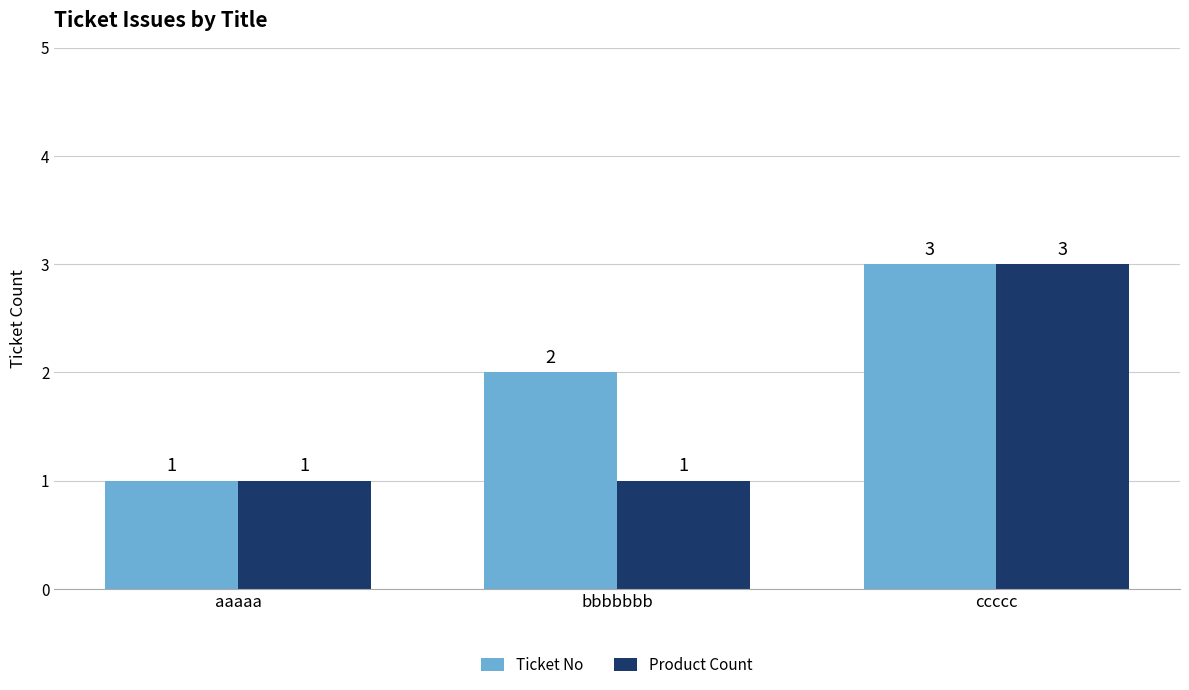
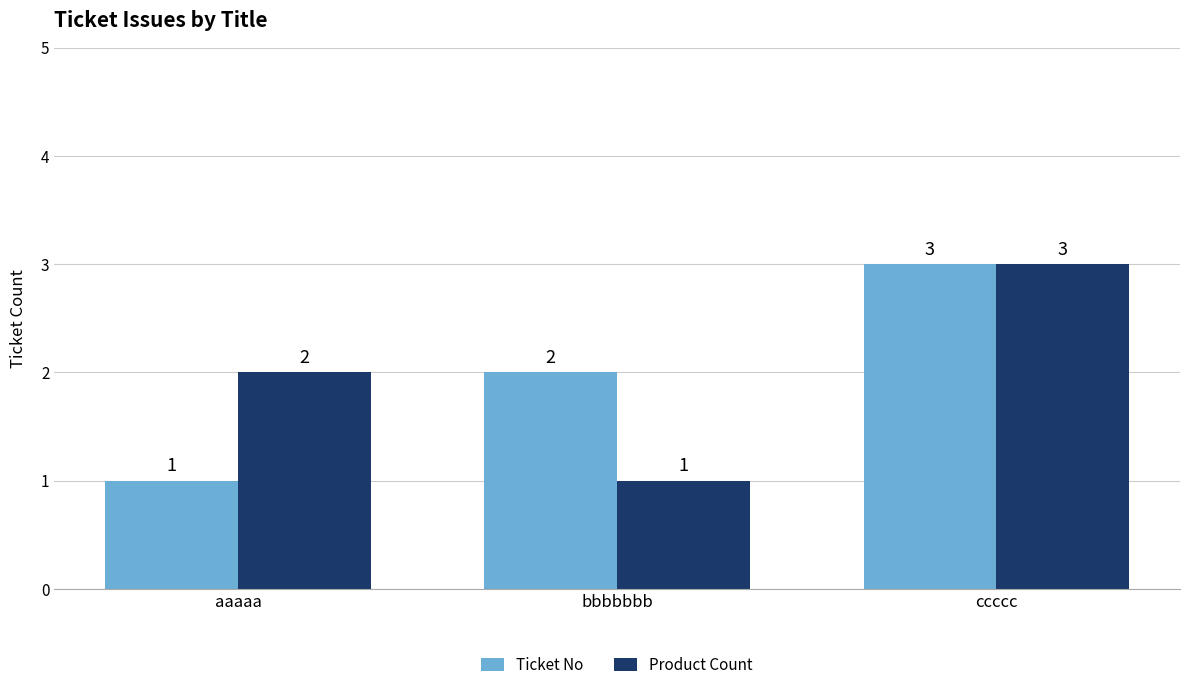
  {
    "Ticket No": {
      "aaaaa": 1,
      "bbbbbbb": 2,
      "ccccc": 3
    },
    "Product Count": {
-     "aaaaa": 1,
+     "aaaaa": 2,
      "bbbbbbb": 1,
      "ccccc": 3
    }
  }
